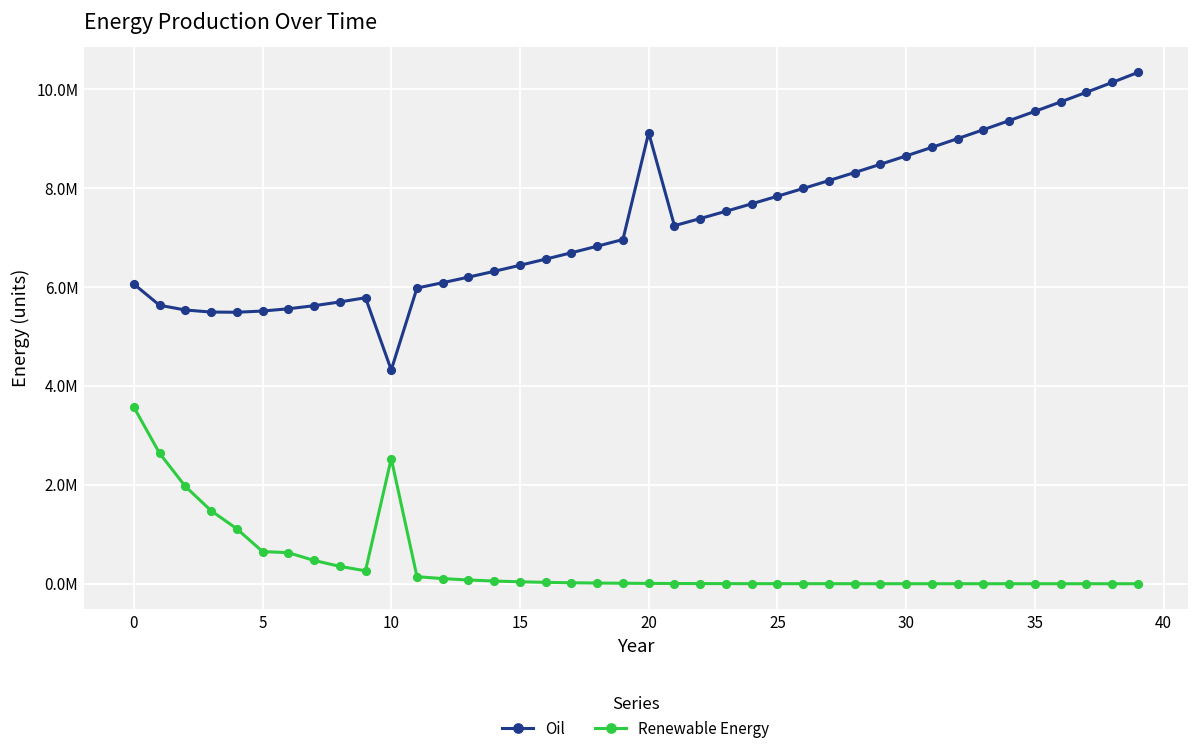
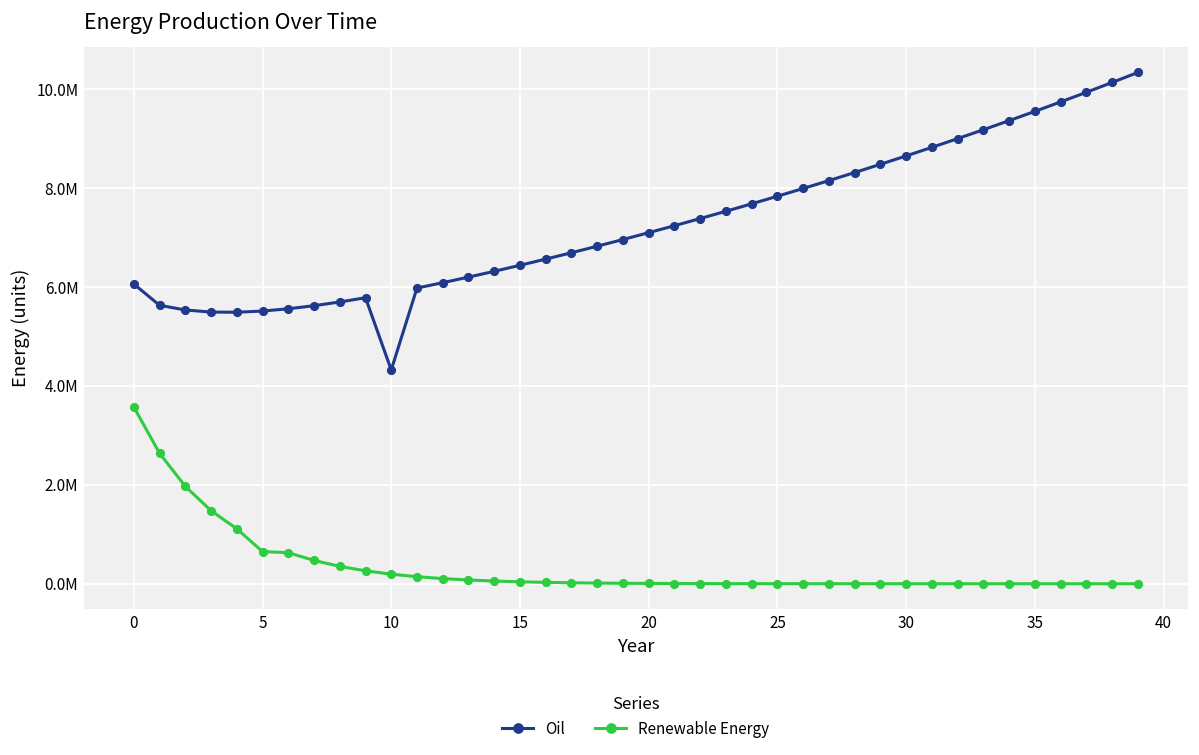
  {
    "Oil": {
      "0": 6100000,
      "5": 5500000,
      "10": 4300000,
      "15": 6400000,
-     "20": 9100000,
+     "20": 7100000,
      "25": 7800000,
      "30": 8700000,
      "35": 9600000
    },
    "Renewable Energy": {
      "0": 3600000,
      "5": 600000,
-     "10": 2500000,
+     "10": 200000,
      "15": 0,
      "20": 0,
      "25": 0,
      "30": 0,
      "35": 0
    }
  }
